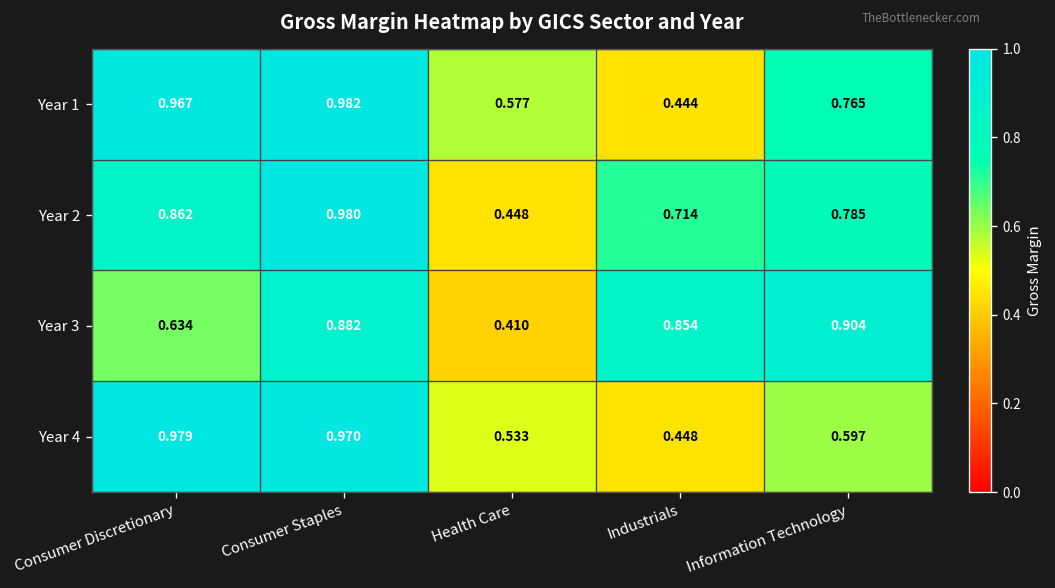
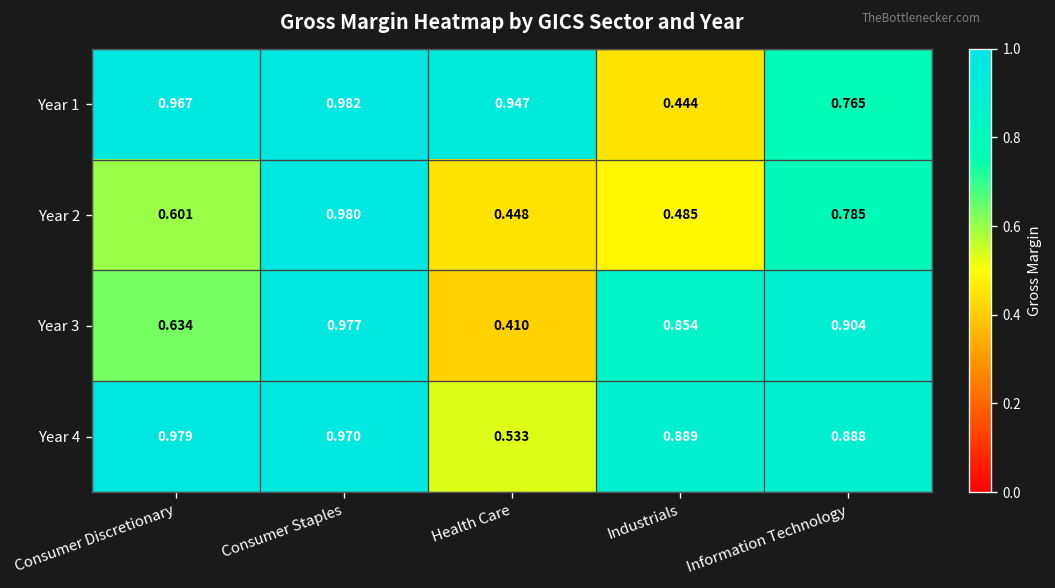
  {
    "Year 1": {
      "Consumer Discretionary": 0.967,
      "Consumer Staples": 0.982,
-     "Health Care": 0.577,
+     "Health Care": 0.947,
      "Industrials": 0.444,
      "Information Technology": 0.765
    },
    "Year 2": {
-     "Consumer Discretionary": 0.862,
+     "Consumer Discretionary": 0.601,
      "Consumer Staples": 0.980,
      "Health Care": 0.448,
-     "Industrials": 0.714,
+     "Industrials": 0.485,
      "Information Technology": 0.785
    },
    "Year 3": {
      "Consumer Discretionary": 0.634,
-     "Consumer Staples": 0.882,
+     "Consumer Staples": 0.977,
      "Health Care": 0.410,
      "Industrials": 0.854,
      "Information Technology": 0.904
    },
    "Year 4": {
      "Consumer Discretionary": 0.979,
      "Consumer Staples": 0.970,
      "Health Care": 0.533,
-     "Industrials": 0.448,
-     "Information Technology": 0.597
+     "Industrials": 0.889,
+     "Information Technology": 0.888
    }
  }
